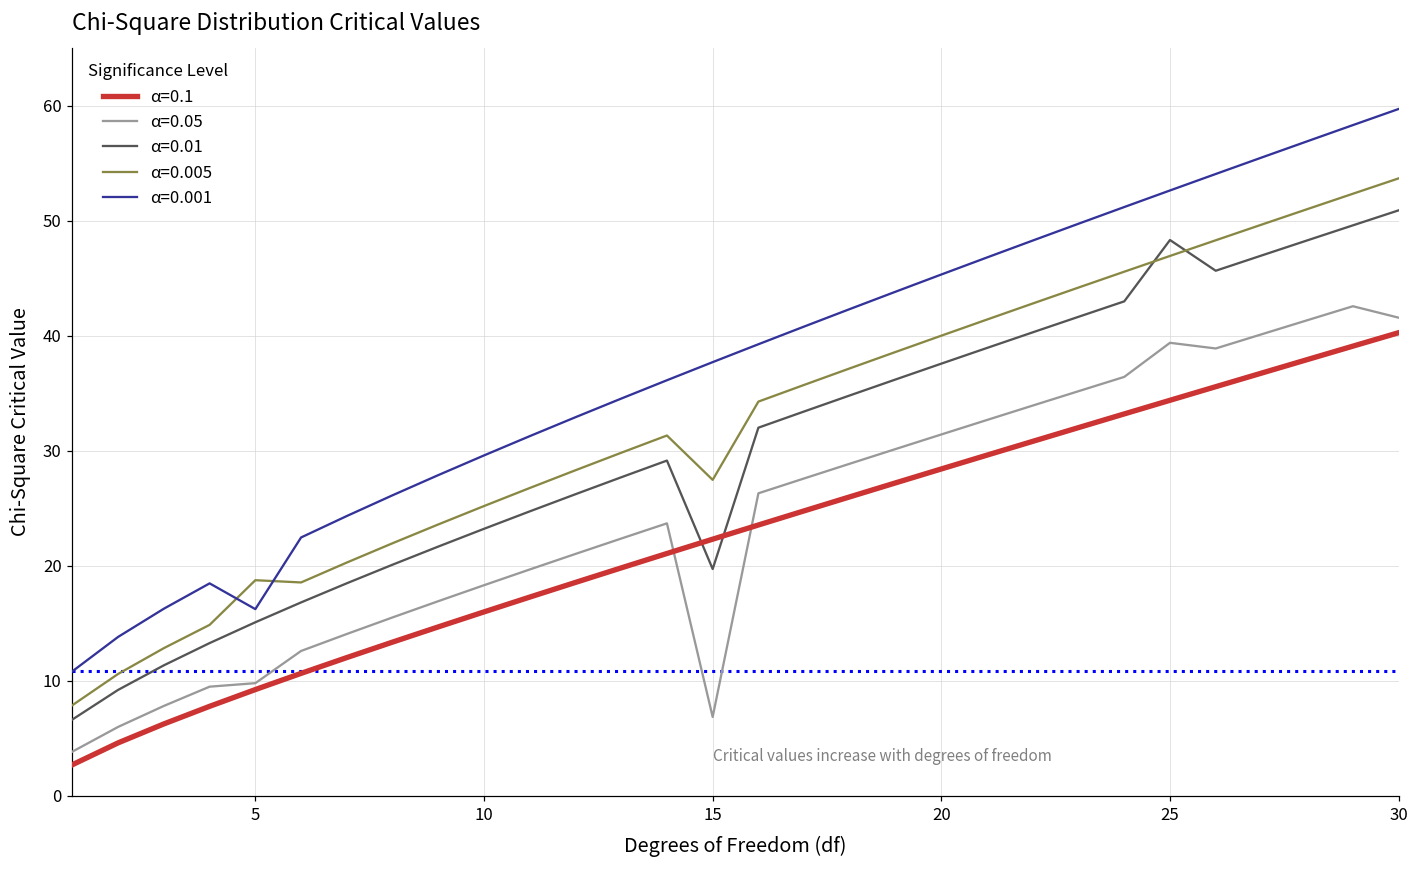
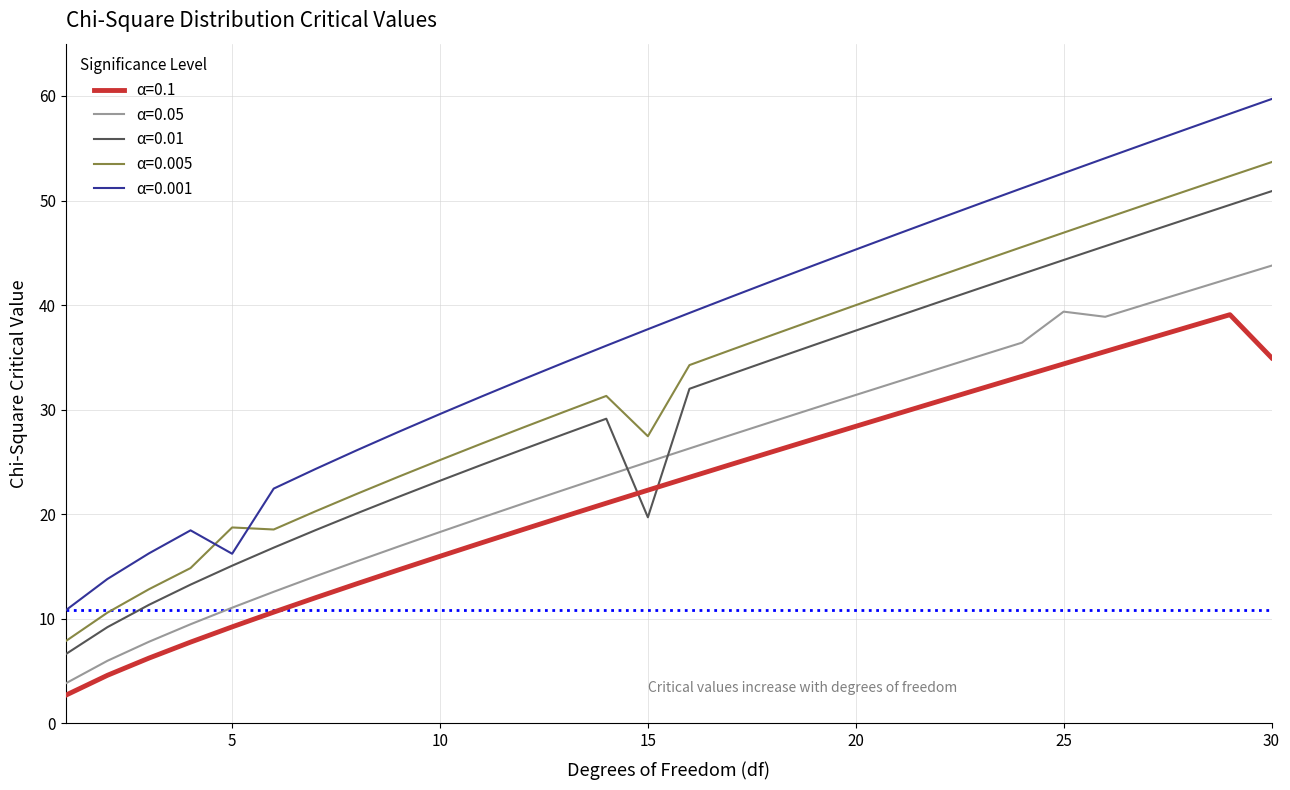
  {
    "α=0.1": {
      "5": 9.2,
      "10": 16.0,
      "15": 22.3,
      "20": 28.4,
      "25": 34.4,
-     "30": 40.3
+     "30": 35.0
    },
    "α=0.05": {
-     "5": 9.8,
+     "5": 11.1,
      "10": 18.3,
-     "15": 6.9,
+     "15": 25.0,
      "20": 31.4,
      "25": 39.4,
-     "30": 41.6
+     "30": 43.8
    },
    "α=0.01": {
      "5": 15.1,
      "10": 23.2,
      "15": 19.7,
      "20": 37.6,
-     "25": 48.3,
+     "25": 44.3,
      "30": 50.9
    },
    "α=0.005": {
      "5": 18.7,
      "10": 25.2,
      "15": 27.5,
      "20": 40.0,
      "25": 46.9,
      "30": 53.7
    },
    "α=0.001": {
      "5": 16.2,
      "10": 29.6,
      "15": 37.7,
      "20": 45.3,
      "25": 52.6,
      "30": 59.7
    }
  }
